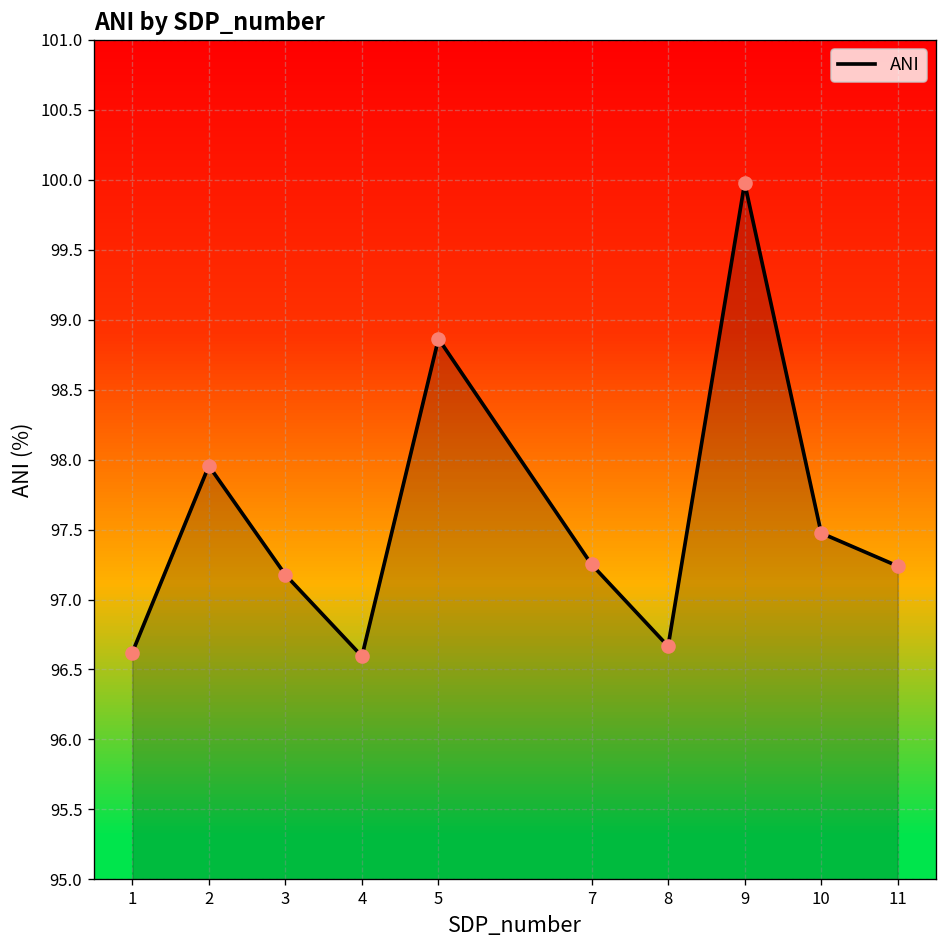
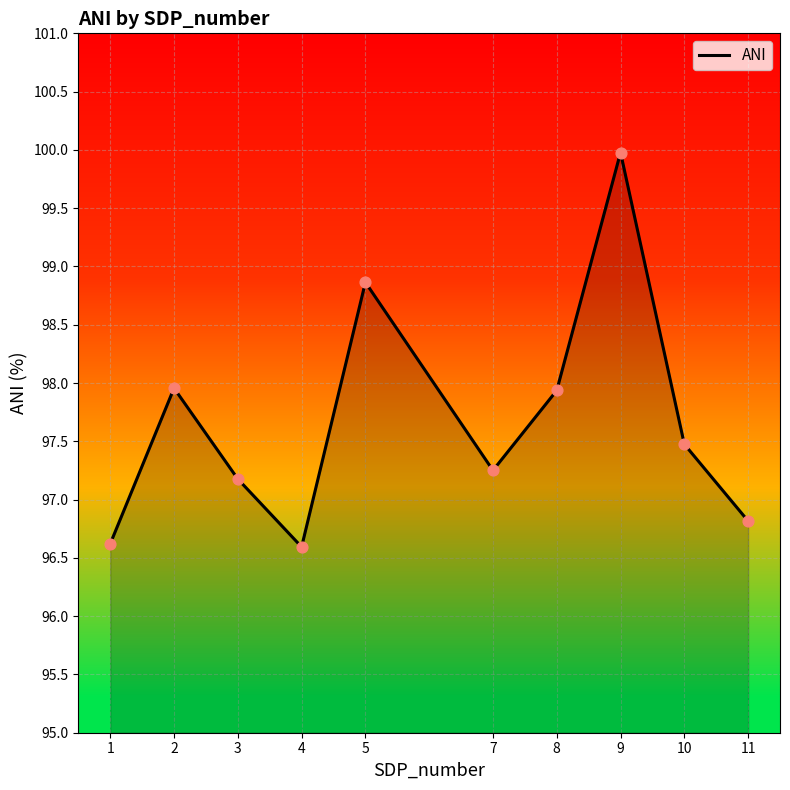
  {
    "1": 96.62,
    "2": 97.96,
    "3": 97.18,
    "4": 96.59,
    "5": 98.86,
    "7": 97.25,
-   "8": 96.67,
+   "8": 97.94,
    "9": 99.98,
    "10": 97.47,
-   "11": 97.24
+   "11": 96.82
  }
